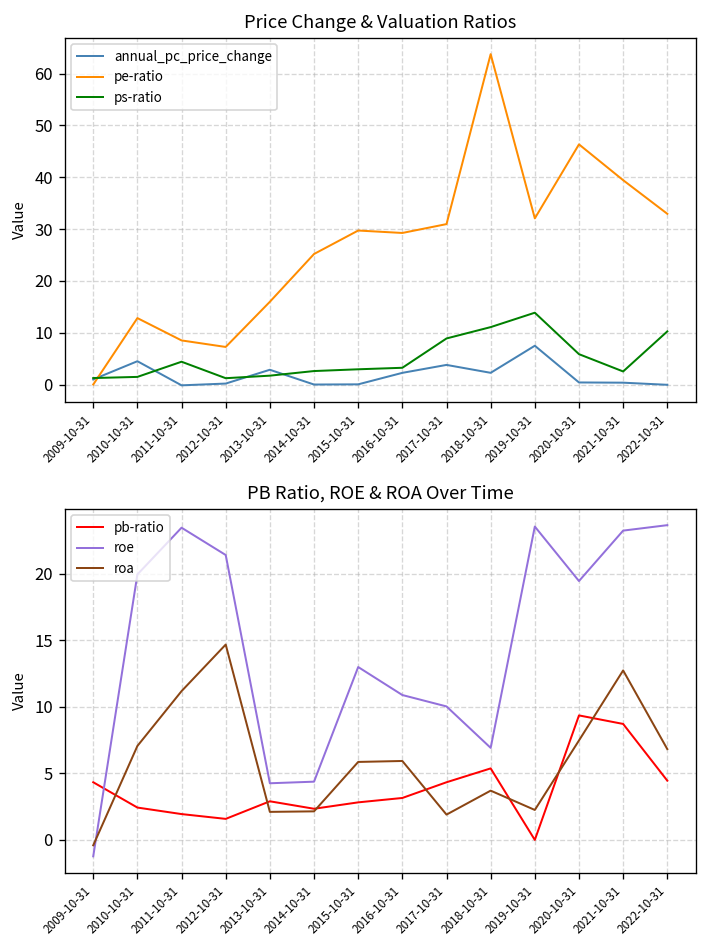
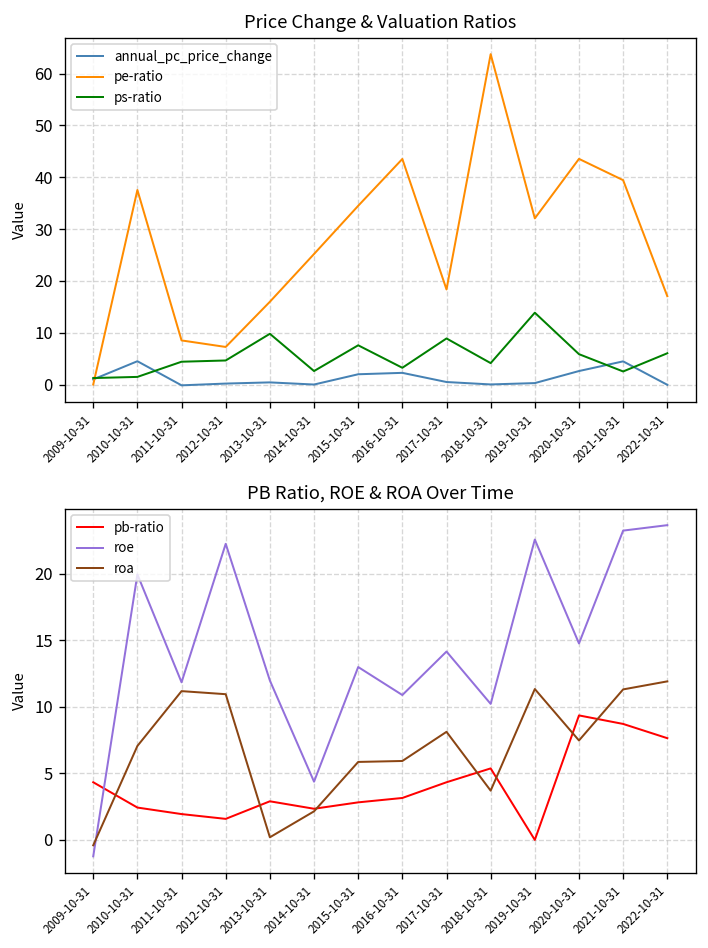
  {
    "Price Change & Valuation Ratios": {
      "annual_pc_price_change": {
        "2010-10-31": 4,
        "2011-10-31": 0,
        "2012-10-31": 0,
-       "2013-10-31": 3,
+       "2013-10-31": 0,
        "2014-10-31": 0,
-       "2015-10-31": 0,
+       "2015-10-31": 2,
        "2016-10-31": 2,
-       "2017-10-31": 4,
-       "2018-10-31": 2,
-       "2019-10-31": 7,
-       "2020-10-31": 0,
-       "2021-10-31": 0,
+       "2017-10-31": 0,
+       "2018-10-31": 0,
+       "2019-10-31": 0,
+       "2020-10-31": 3,
+       "2021-10-31": 4,
        "2022-10-31": 0
      },
      "pe-ratio": {
        "2009-10-31": 0,
-       "2010-10-31": 13,
+       "2010-10-31": 38,
        "2011-10-31": 9,
        "2012-10-31": 7,
        "2013-10-31": 16,
        "2014-10-31": 25,
-       "2015-10-31": 30,
-       "2016-10-31": 29,
-       "2017-10-31": 31,
+       "2015-10-31": 34,
+       "2016-10-31": 44,
+       "2017-10-31": 18,
        "2018-10-31": 64,
        "2019-10-31": 32,
-       "2020-10-31": 46,
+       "2020-10-31": 44,
        "2021-10-31": 39,
-       "2022-10-31": 33
+       "2022-10-31": 17
      },
      "ps-ratio": {
        "2010-10-31": 1,
        "2011-10-31": 4,
-       "2012-10-31": 1,
-       "2013-10-31": 2,
+       "2012-10-31": 5,
+       "2013-10-31": 10,
        "2014-10-31": 3,
-       "2015-10-31": 3,
+       "2015-10-31": 8,
        "2016-10-31": 3,
        "2017-10-31": 9,
-       "2018-10-31": 11,
+       "2018-10-31": 4,
        "2019-10-31": 14,
        "2020-10-31": 6,
        "2021-10-31": 3,
-       "2022-10-31": 10
+       "2022-10-31": 6
      }
    },
    "PB Ratio, ROE & ROA Over Time": {
      "pb-ratio": {
        "2009-10-31": 4.3,
        "2010-10-31": 2.4,
        "2011-10-31": 1.9,
        "2012-10-31": 1.6,
        "2013-10-31": 2.9,
        "2015-10-31": 2.8,
        "2016-10-31": 3.2,
        "2017-10-31": 4.3,
        "2018-10-31": 5.4,
        "2019-10-31": 0.0,
        "2020-10-31": 9.4,
        "2021-10-31": 8.7,
-       "2022-10-31": 4.5
+       "2022-10-31": 7.6
      },
      "roe": {
        "2009-10-31": -1.2,
-       "2011-10-31": 23.4,
-       "2012-10-31": 21.4,
-       "2013-10-31": 4.3,
+       "2011-10-31": 11.8,
+       "2012-10-31": 22.2,
+       "2013-10-31": 12.0,
        "2014-10-31": 4.4,
        "2015-10-31": 13.0,
        "2016-10-31": 10.9,
-       "2017-10-31": 10.0,
-       "2018-10-31": 6.9,
-       "2019-10-31": 23.5,
-       "2020-10-31": 19.4,
+       "2017-10-31": 14.1,
+       "2018-10-31": 10.2,
+       "2019-10-31": 22.6,
+       "2020-10-31": 14.8,
        "2021-10-31": 23.2,
        "2022-10-31": 23.6
      },
      "roa": {
        "2009-10-31": -0.4,
        "2010-10-31": 7.1,
        "2011-10-31": 11.2,
-       "2012-10-31": 14.7,
-       "2013-10-31": 2.1,
+       "2012-10-31": 10.9,
+       "2013-10-31": 0.2,
        "2015-10-31": 5.9,
        "2016-10-31": 5.9,
-       "2017-10-31": 1.9,
+       "2017-10-31": 8.1,
        "2018-10-31": 3.7,
-       "2019-10-31": 2.3,
+       "2019-10-31": 11.3,
        "2020-10-31": 7.5,
-       "2021-10-31": 12.7,
-       "2022-10-31": 6.8
+       "2021-10-31": 11.3,
+       "2022-10-31": 11.9
      }
    }
  }
